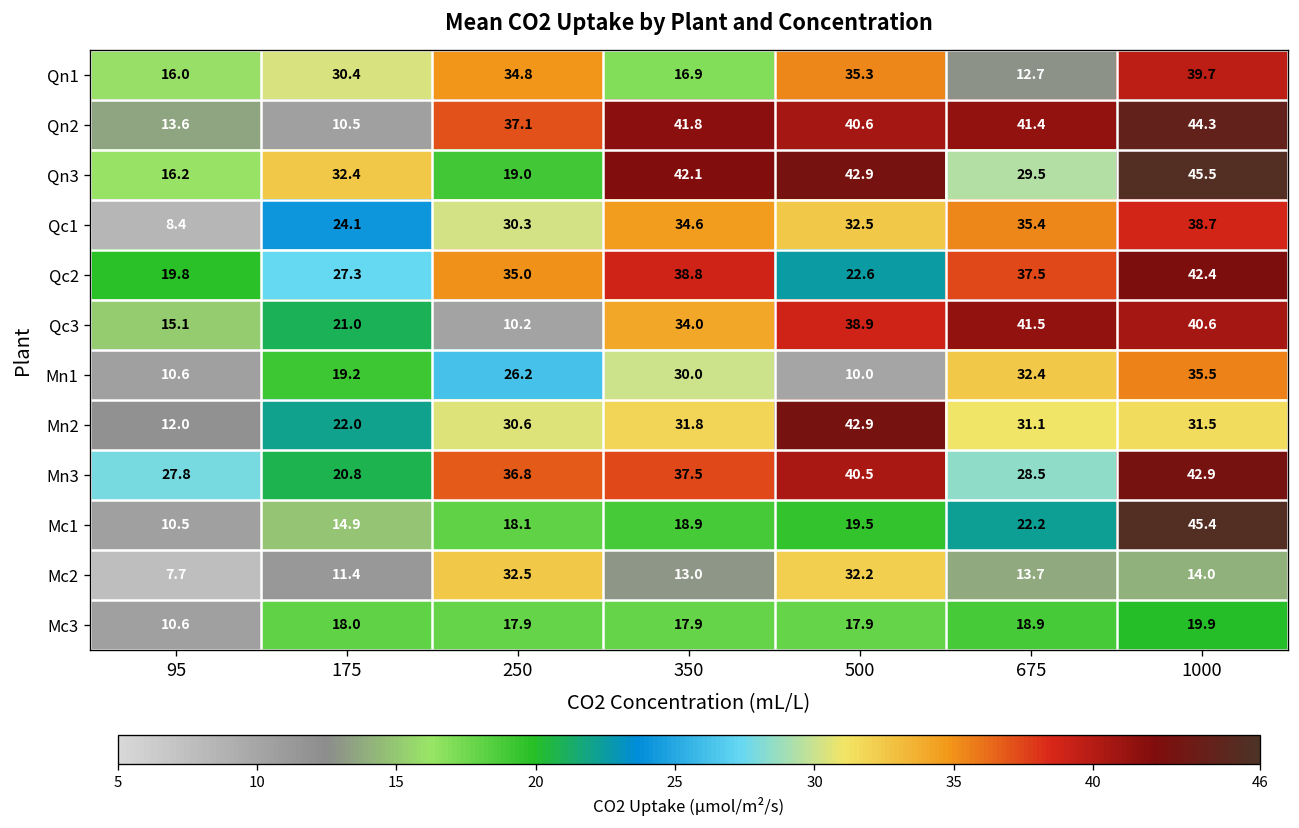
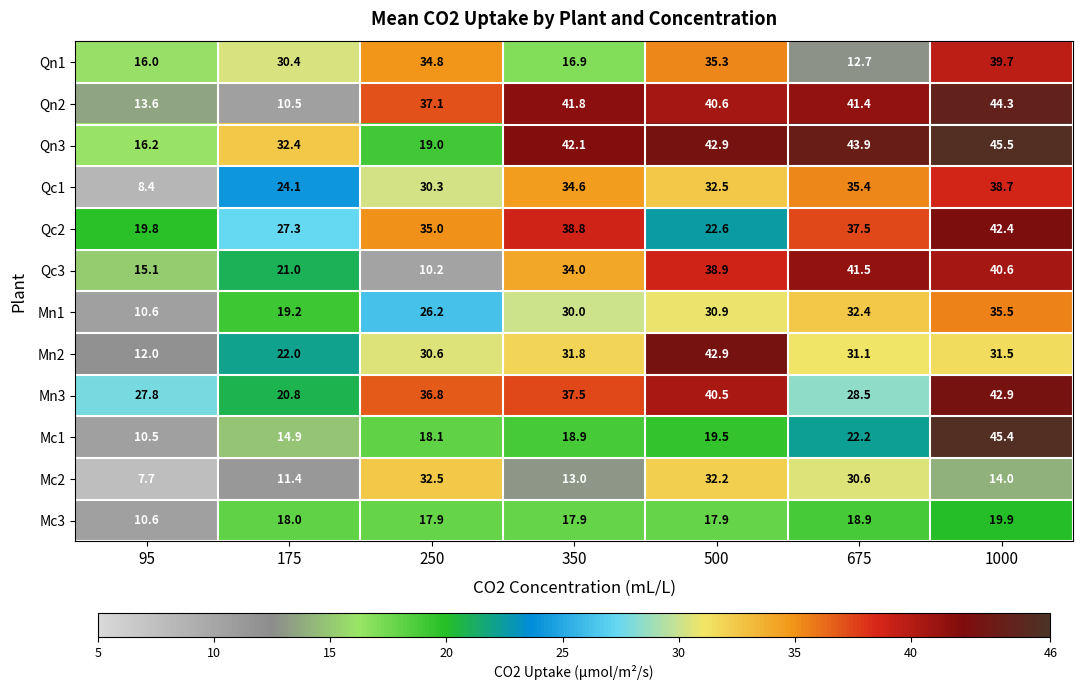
  {
    "Qn1": {
      "95": 16.0,
      "175": 30.4,
      "250": 34.8,
      "350": 16.9,
      "500": 35.3,
      "675": 12.7,
      "1000": 39.7
    },
    "Qn2": {
      "95": 13.6,
      "175": 10.5,
      "250": 37.1,
      "350": 41.8,
      "500": 40.6,
      "675": 41.4,
      "1000": 44.3
    },
    "Qn3": {
      "95": 16.2,
      "175": 32.4,
      "250": 19.0,
      "350": 42.1,
      "500": 42.9,
-     "675": 29.5,
+     "675": 43.9,
      "1000": 45.5
    },
    "Qc1": {
      "95": 8.4,
      "175": 24.1,
      "250": 30.3,
      "350": 34.6,
      "500": 32.5,
      "675": 35.4,
      "1000": 38.7
    },
    "Qc2": {
      "95": 19.8,
      "175": 27.3,
      "250": 35.0,
      "350": 38.8,
      "500": 22.6,
      "675": 37.5,
      "1000": 42.4
    },
    "Qc3": {
      "95": 15.1,
      "175": 21.0,
      "250": 10.2,
      "350": 34.0,
      "500": 38.9,
      "675": 41.5,
      "1000": 40.6
    },
    "Mn1": {
      "95": 10.6,
      "175": 19.2,
      "250": 26.2,
      "350": 30.0,
-     "500": 10.0,
+     "500": 30.9,
      "675": 32.4,
      "1000": 35.5
    },
    "Mn2": {
      "95": 12.0,
      "175": 22.0,
      "250": 30.6,
      "350": 31.8,
      "500": 42.9,
      "675": 31.1,
      "1000": 31.5
    },
    "Mn3": {
      "95": 27.8,
      "175": 20.8,
      "250": 36.8,
      "350": 37.5,
      "500": 40.5,
      "675": 28.5,
      "1000": 42.9
    },
    "Mc1": {
      "95": 10.5,
      "175": 14.9,
      "250": 18.1,
      "350": 18.9,
      "500": 19.5,
      "675": 22.2,
      "1000": 45.4
    },
    "Mc2": {
      "95": 7.7,
      "175": 11.4,
      "250": 32.5,
      "350": 13.0,
      "500": 32.2,
-     "675": 13.7,
+     "675": 30.6,
      "1000": 14.0
    },
    "Mc3": {
      "95": 10.6,
      "175": 18.0,
      "250": 17.9,
      "350": 17.9,
      "500": 17.9,
      "675": 18.9,
      "1000": 19.9
    }
  }
